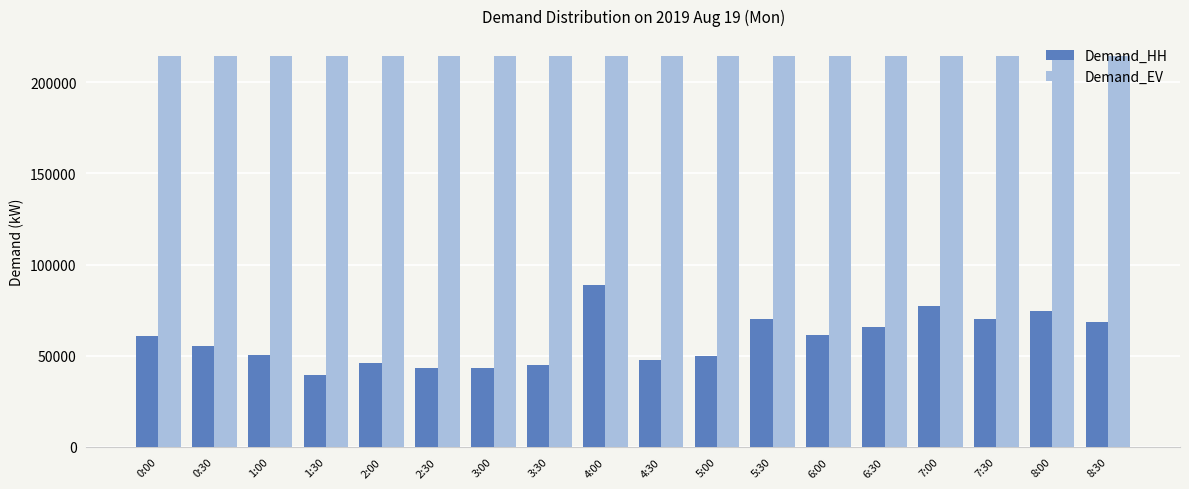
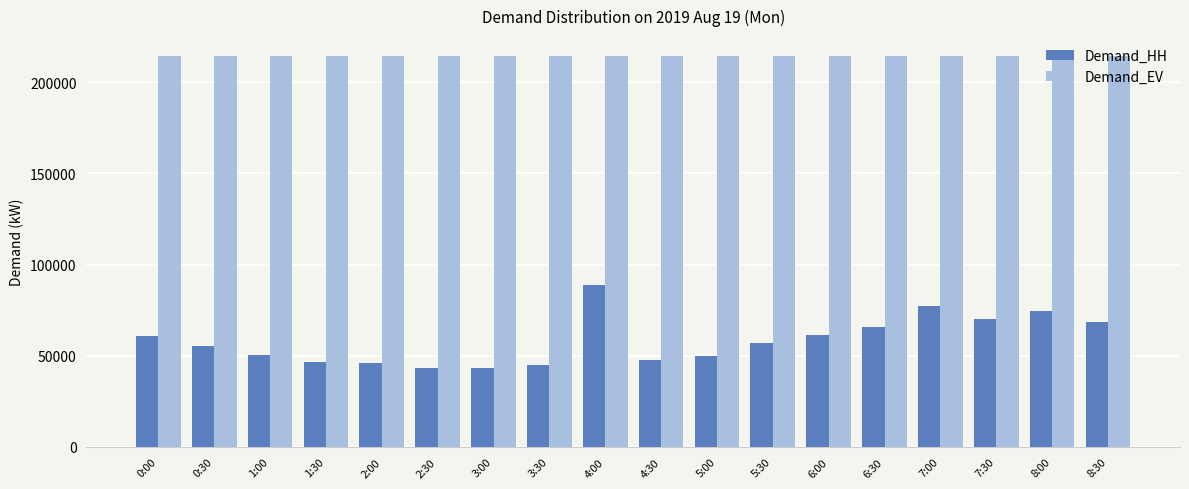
  {
    "Demand_HH": {
      "0:00": 61000,
      "0:30": 56000,
      "1:00": 51000,
-     "1:30": 40000,
+     "1:30": 47000,
      "2:00": 46000,
      "2:30": 43000,
      "3:00": 43000,
      "3:30": 45000,
      "4:00": 89000,
      "4:30": 48000,
      "5:00": 50000,
-     "5:30": 70000,
+     "5:30": 57000,
      "6:00": 62000,
      "6:30": 66000,
      "7:00": 77000,
      "7:30": 70000,
      "8:00": 74000,
      "8:30": 68000
    },
    "Demand_EV": {
      "0:00": 215000,
      "0:30": 215000,
      "1:00": 215000,
      "1:30": 215000,
      "2:00": 215000,
      "2:30": 215000,
      "3:00": 215000,
      "3:30": 215000,
      "4:00": 215000,
      "4:30": 215000,
      "5:00": 215000,
      "5:30": 215000,
      "6:00": 215000,
      "6:30": 215000,
      "7:00": 215000,
      "7:30": 215000,
      "8:00": 215000,
      "8:30": 215000
    }
  }
